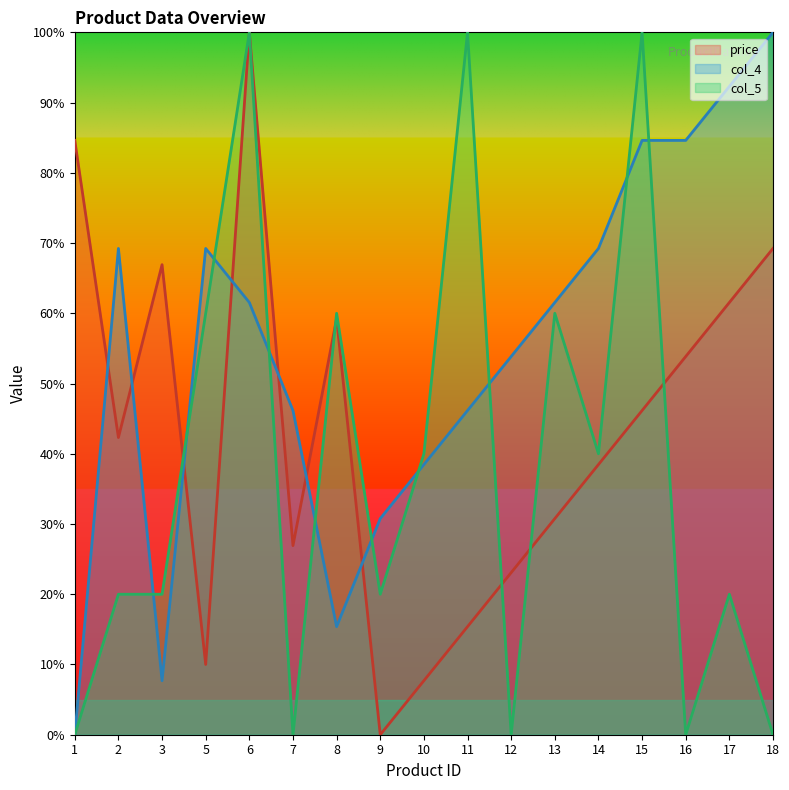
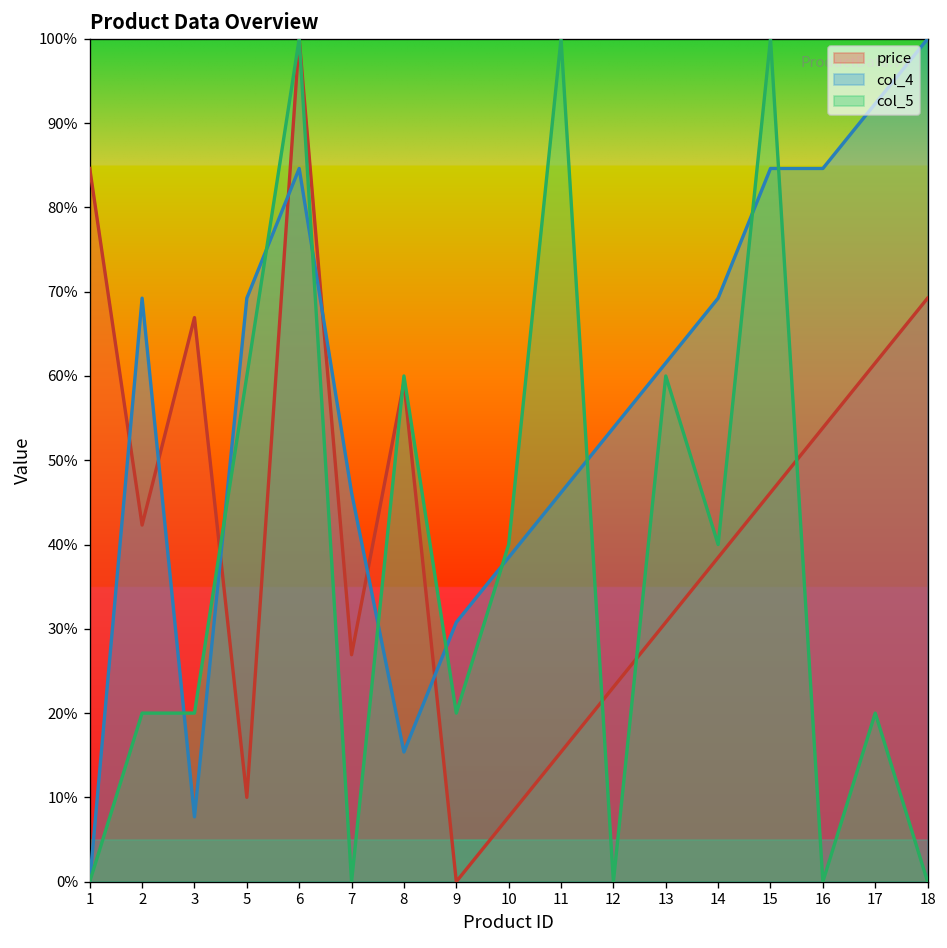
  {
    "price": {
      "1": "85%",
      "2": "42%",
      "3": "67%",
      "5": "10%",
      "7": "27%",
      "8": "59%",
      "10": "8%",
      "11": "15%",
      "12": "23%",
      "13": "31%",
      "14": "38%",
      "15": "46%",
      "16": "54%",
      "17": "62%",
      "18": "69%"
    },
    "col_4": {
      "2": "69%",
      "3": "8%",
      "5": "69%",
-     "6": "62%",
+     "6": "85%",
      "7": "46%",
      "8": "15%",
      "9": "31%",
      "10": "38%",
      "11": "46%",
      "12": "54%",
      "13": "62%",
      "14": "69%",
      "15": "85%",
      "16": "85%",
      "18": "100%"
    },
    "col_5": {
      "2": "20%",
      "3": "20%",
      "5": "60%",
      "8": "60%",
      "9": "20%",
      "10": "40%",
      "11": "100%",
      "13": "60%",
      "14": "40%",
      "15": "100%",
      "17": "20%"
    }
  }
